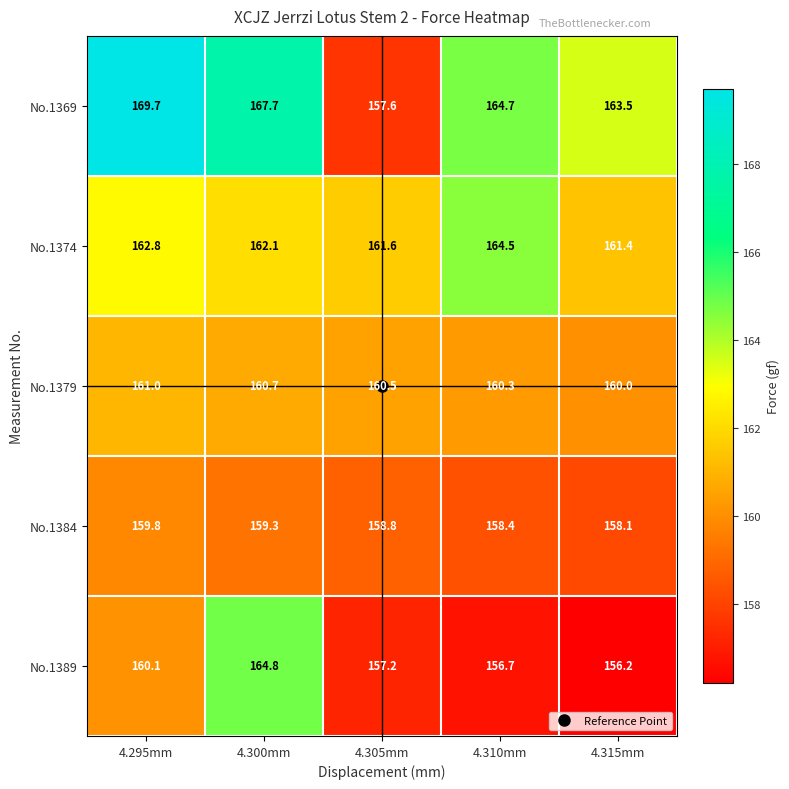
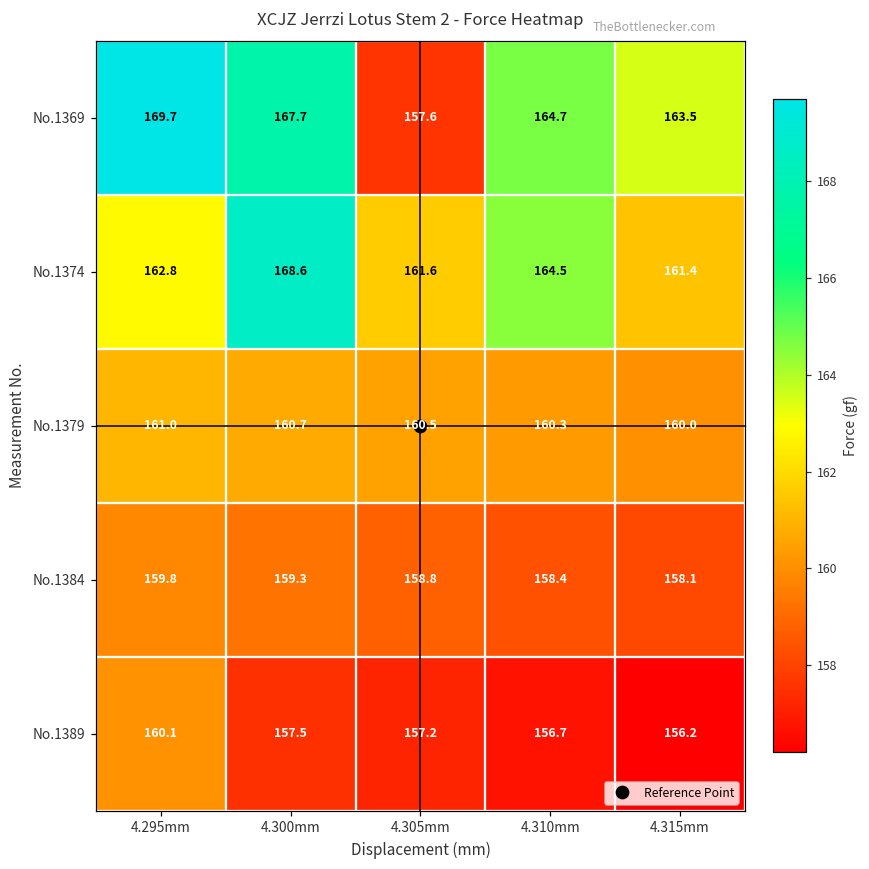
  {
    "No.1369": {
      "4.295mm": 169.7,
      "4.300mm": 167.7,
      "4.305mm": 157.6,
      "4.310mm": 164.7,
      "4.315mm": 163.5
    },
    "No.1374": {
      "4.295mm": 162.8,
-     "4.300mm": 162.1,
+     "4.300mm": 168.6,
      "4.305mm": 161.6,
      "4.310mm": 164.5,
      "4.315mm": 161.4
    },
    "No.1379": {
      "4.295mm": 161.0,
      "4.300mm": 160.7,
      "4.310mm": 160.3,
      "4.315mm": 160.0
    },
    "No.1384": {
      "4.295mm": 159.8,
      "4.300mm": 159.3,
      "4.305mm": 158.8,
      "4.310mm": 158.4,
      "4.315mm": 158.1
    },
    "No.1389": {
      "4.295mm": 160.1,
-     "4.300mm": 164.8,
+     "4.300mm": 157.5,
      "4.305mm": 157.2,
      "4.310mm": 156.7,
      "4.315mm": 156.2
    }
  }
